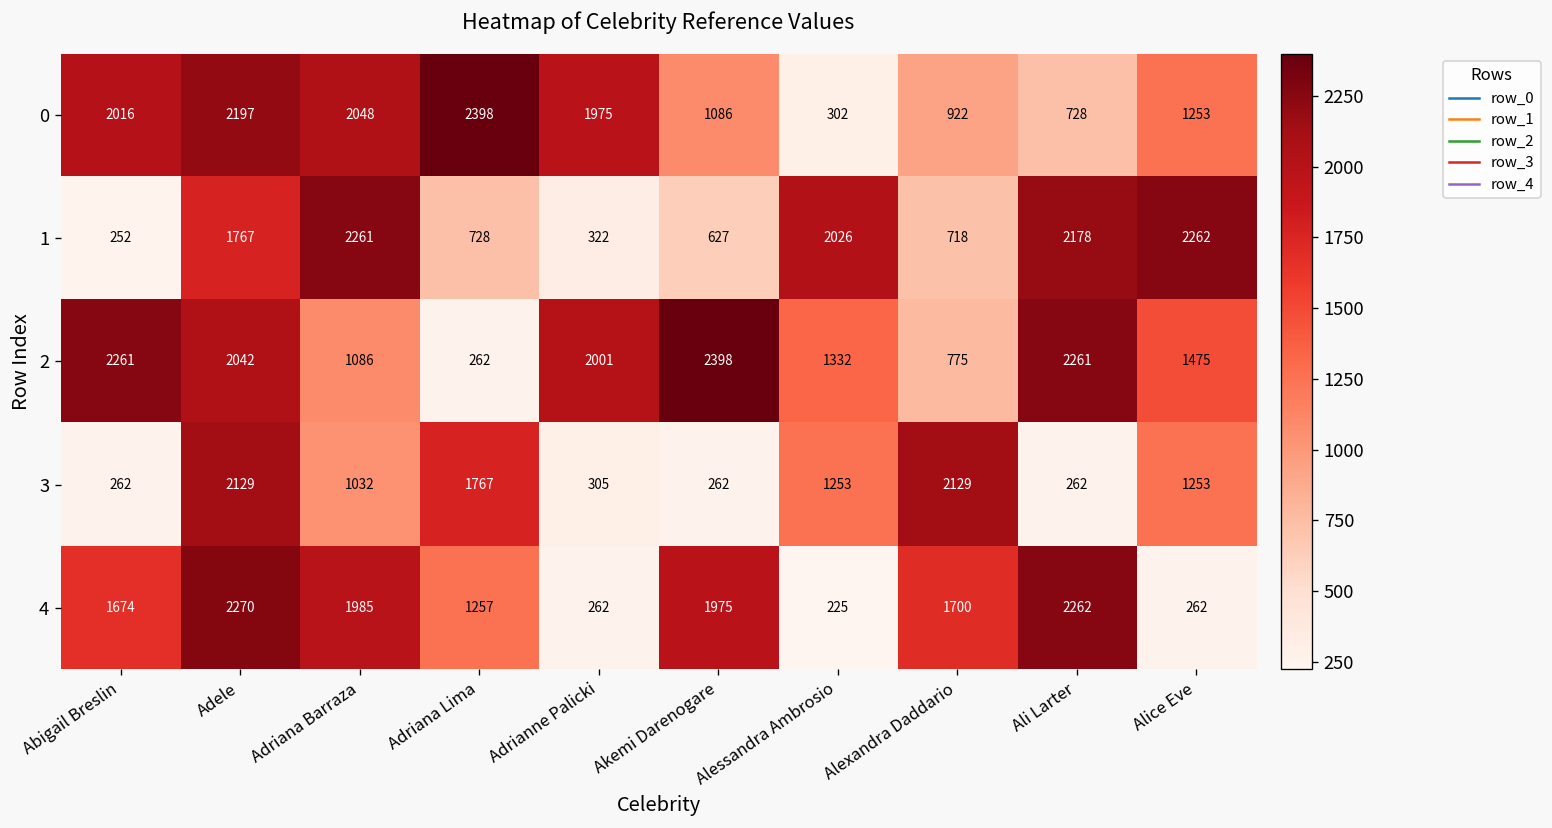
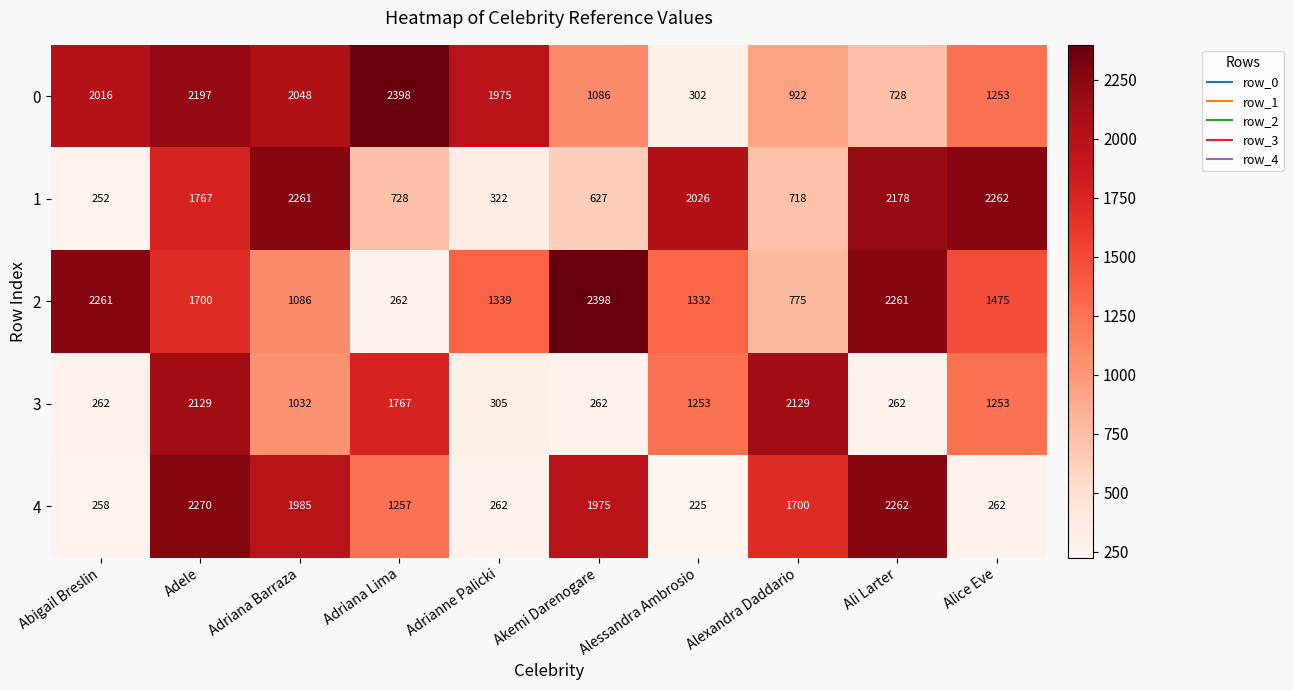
  {
    "0": {
      "Abigail Breslin": 2016,
      "Adele": 2197,
      "Adriana Barraza": 2048,
      "Adriana Lima": 2398,
      "Adrianne Palicki": 1975,
      "Akemi Darenogare": 1086,
      "Alessandra Ambrosio": 302,
      "Alexandra Daddario": 922,
      "Ali Larter": 728,
      "Alice Eve": 1253
    },
    "1": {
      "Abigail Breslin": 252,
      "Adele": 1767,
      "Adriana Barraza": 2261,
      "Adriana Lima": 728,
      "Adrianne Palicki": 322,
      "Akemi Darenogare": 627,
      "Alessandra Ambrosio": 2026,
      "Alexandra Daddario": 718,
      "Ali Larter": 2178,
      "Alice Eve": 2262
    },
    "2": {
      "Abigail Breslin": 2261,
-     "Adele": 2042,
+     "Adele": 1700,
      "Adriana Barraza": 1086,
      "Adriana Lima": 262,
-     "Adrianne Palicki": 2001,
+     "Adrianne Palicki": 1339,
      "Akemi Darenogare": 2398,
      "Alessandra Ambrosio": 1332,
      "Alexandra Daddario": 775,
      "Ali Larter": 2261,
      "Alice Eve": 1475
    },
    "3": {
      "Abigail Breslin": 262,
      "Adele": 2129,
      "Adriana Barraza": 1032,
      "Adriana Lima": 1767,
      "Adrianne Palicki": 305,
      "Akemi Darenogare": 262,
      "Alessandra Ambrosio": 1253,
      "Alexandra Daddario": 2129,
      "Ali Larter": 262,
      "Alice Eve": 1253
    },
    "4": {
-     "Abigail Breslin": 1674,
+     "Abigail Breslin": 258,
      "Adele": 2270,
      "Adriana Barraza": 1985,
      "Adriana Lima": 1257,
      "Adrianne Palicki": 262,
      "Akemi Darenogare": 1975,
      "Alessandra Ambrosio": 225,
      "Alexandra Daddario": 1700,
      "Ali Larter": 2262,
      "Alice Eve": 262
    }
  }
